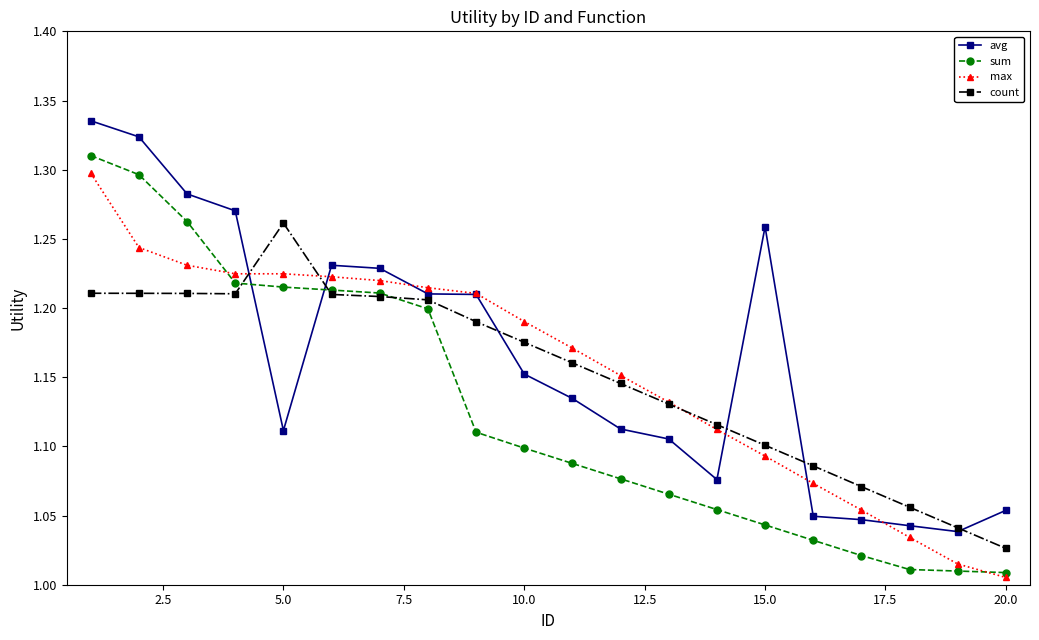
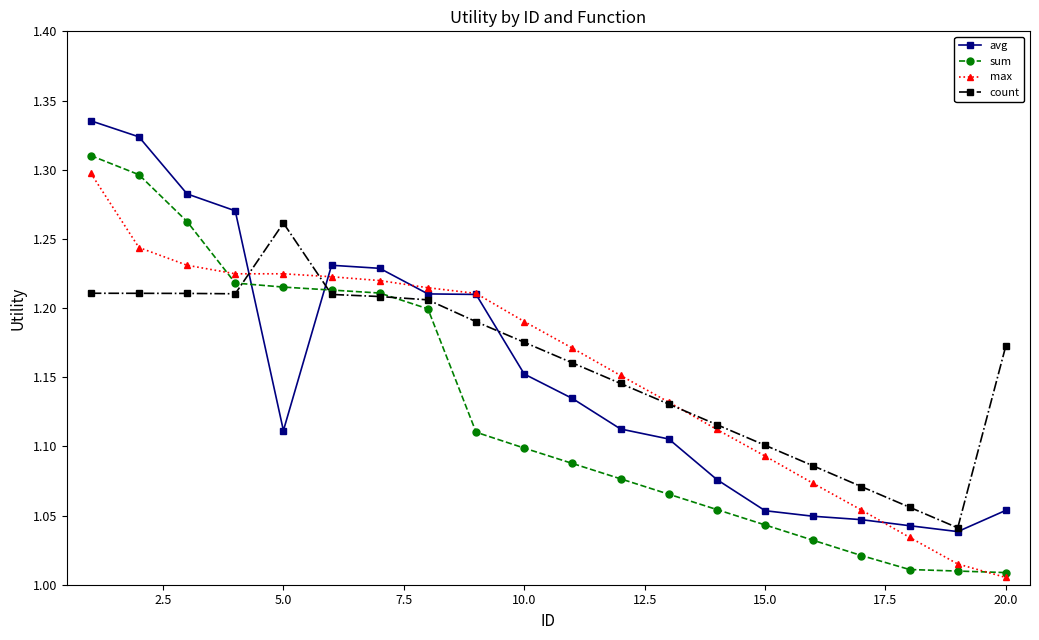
  {
    "avg": {
      "5.0": 1.111,
      "10.0": 1.152,
-     "15.0": 1.259,
+     "15.0": 1.053,
      "20.0": 1.054
    },
    "sum": {
      "5.0": 1.215,
      "10.0": 1.099,
      "15.0": 1.043,
      "20.0": 1.009
    },
    "max": {
      "5.0": 1.225,
      "10.0": 1.190,
      "15.0": 1.093,
      "20.0": 1.005
    },
    "count": {
      "5.0": 1.261,
      "10.0": 1.175,
      "15.0": 1.101,
-     "20.0": 1.026
+     "20.0": 1.173
    }
  }
